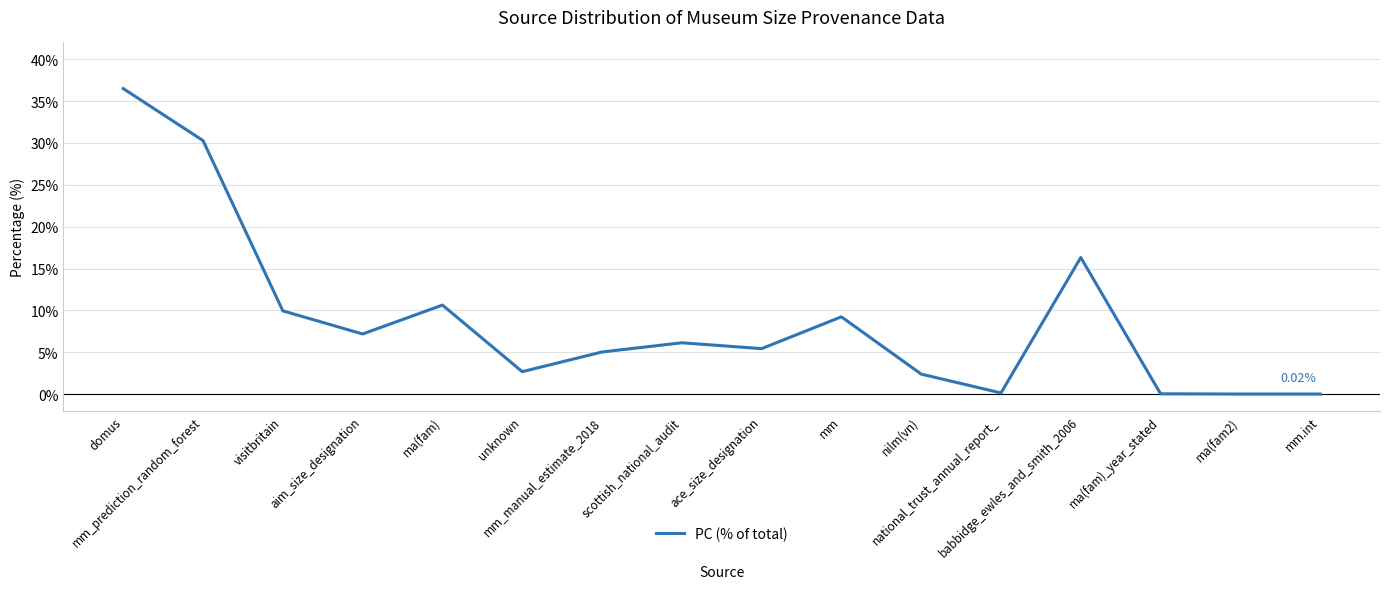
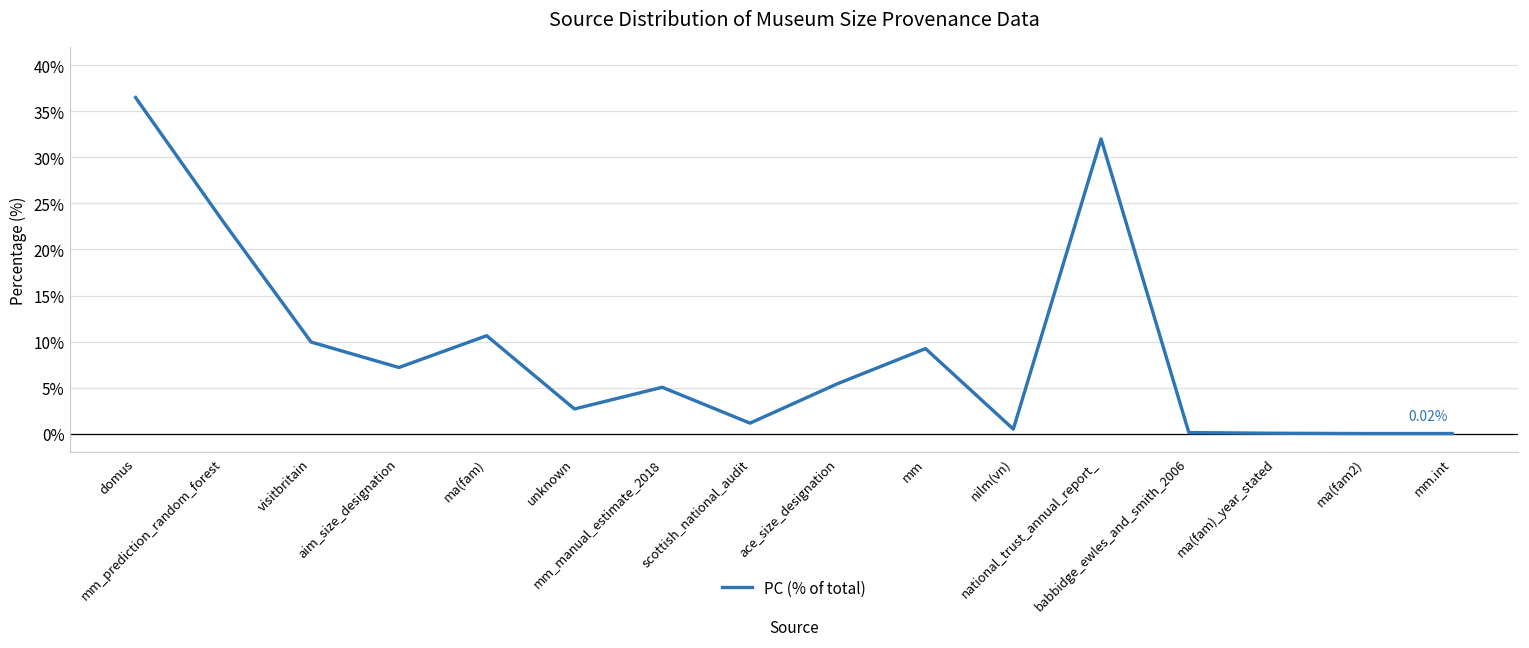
  {
    "domus": "36%",
-   "mm_prediction_random_forest": "30%",
+   "mm_prediction_random_forest": "23%",
    "visitbritain": "10%",
    "aim_size_designation": "7%",
    "ma(fam)": "11%",
    "unknown": "3%",
    "mm_manual_estimate_2018": "5%",
-   "scottish_national_audit": "6%",
+   "scottish_national_audit": "1%",
    "ace_size_designation": "5%",
    "mm": "9%",
-   "nilm(vn)": "2%",
-   "national_trust_annual_report_": "0%",
-   "babbidge_ewles_and_smith_2006": "16%",
+   "nilm(vn)": "1%",
+   "national_trust_annual_report_": "32%",
+   "babbidge_ewles_and_smith_2006": "0%",
    "ma(fam)_year_stated": "0%",
    "ma(fam2)": "0%"
  }
